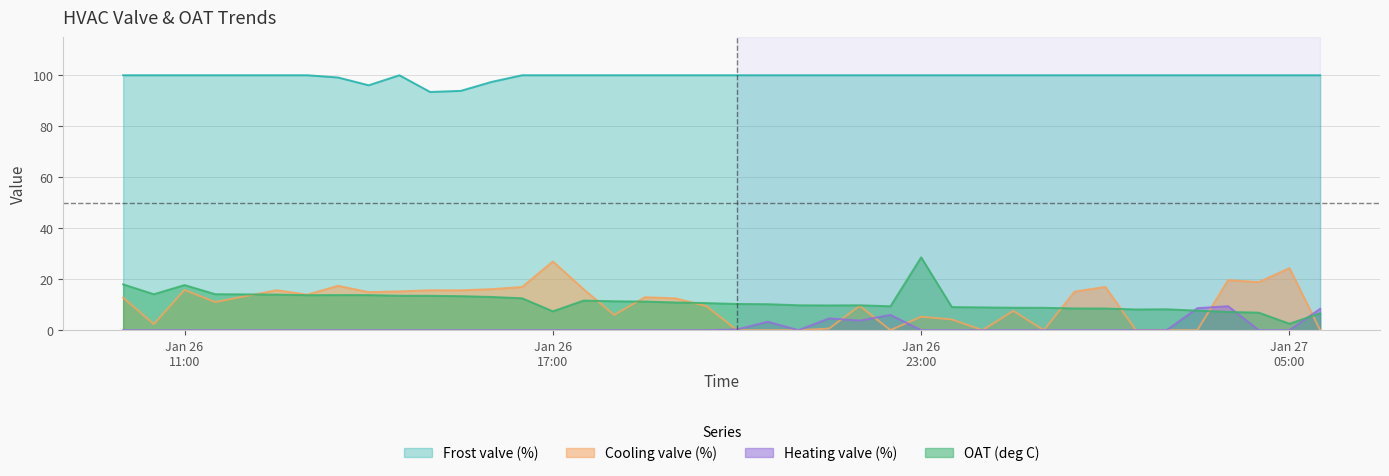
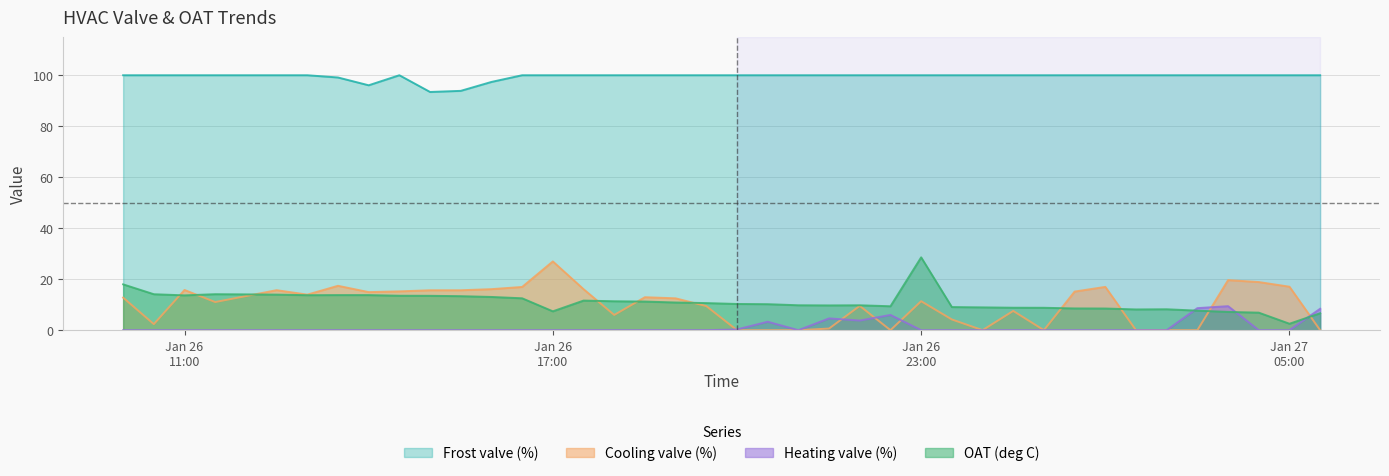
  {
    "Frost valve (%)": {
      "Jan 26 11:00": 100,
      "Jan 26 17:00": 100,
      "Jan 26 23:00": 100,
      "Jan 27 05:00": 100
    },
    "Cooling valve (%)": {
      "Jan 26 11:00": 16,
      "Jan 26 17:00": 27,
-     "Jan 26 23:00": 5,
-     "Jan 27 05:00": 24
+     "Jan 26 23:00": 11,
+     "Jan 27 05:00": 17
    },
    "Heating valve (%)": {
      "Jan 26 11:00": 0,
      "Jan 26 17:00": 0,
      "Jan 26 23:00": 0,
      "Jan 27 05:00": 0
    },
    "OAT (deg C)": {
-     "Jan 26 11:00": 18,
+     "Jan 26 11:00": 14,
      "Jan 26 17:00": 7,
      "Jan 26 23:00": 29,
      "Jan 27 05:00": 3
    }
  }
